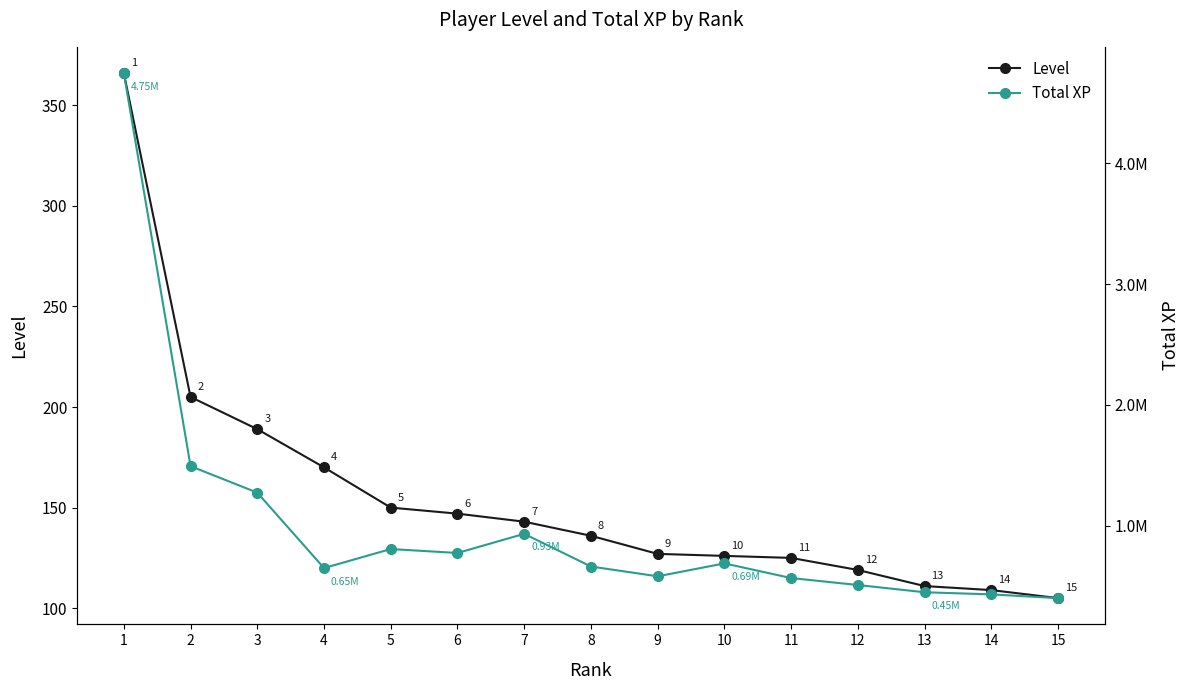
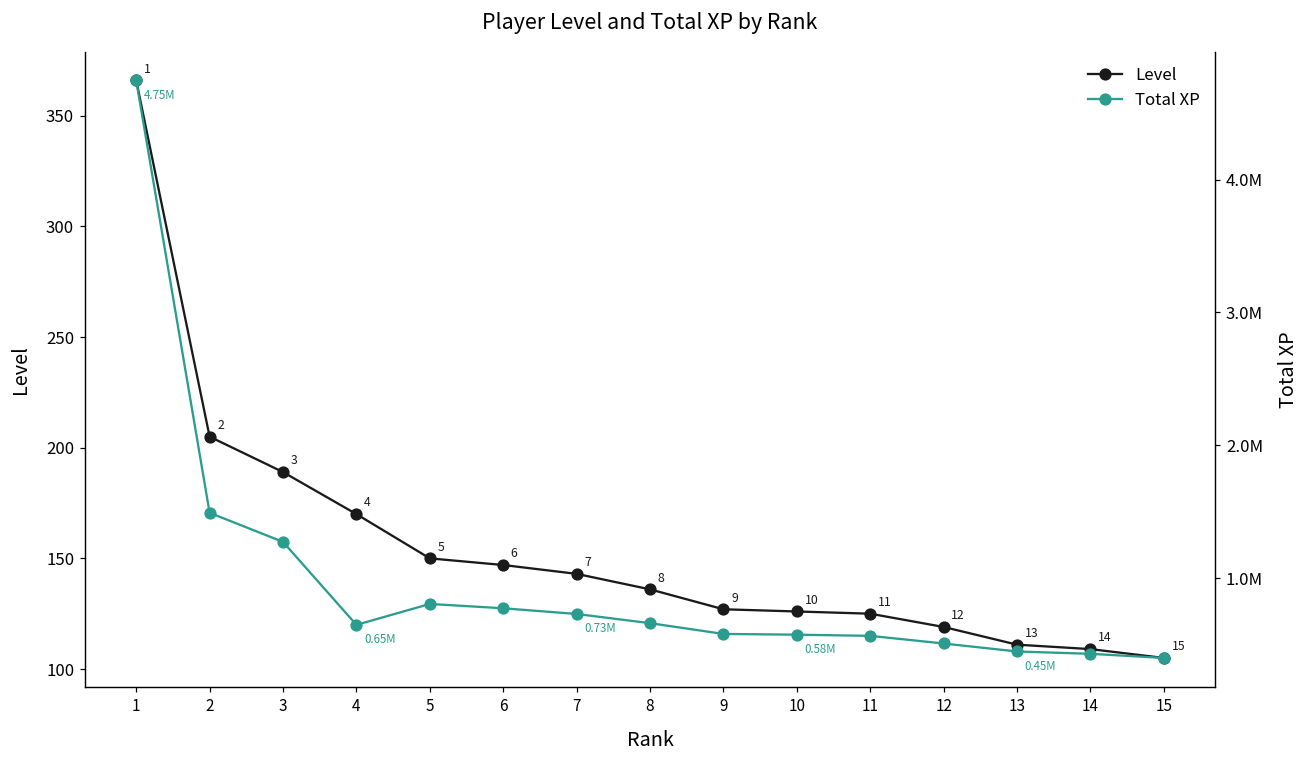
  {
    "Total XP": {
      "1": "4.75M",
      "4": "0.65M",
-     "7": "0.93M",
-     "10": "0.69M",
+     "7": "0.73M",
+     "10": "0.58M",
      "13": "0.45M"
    }
  }
